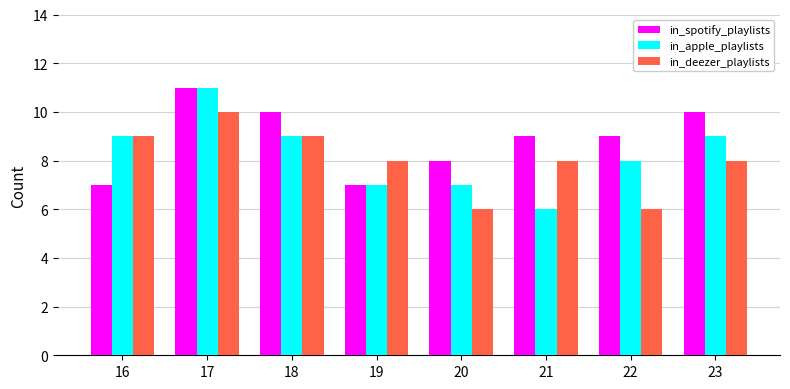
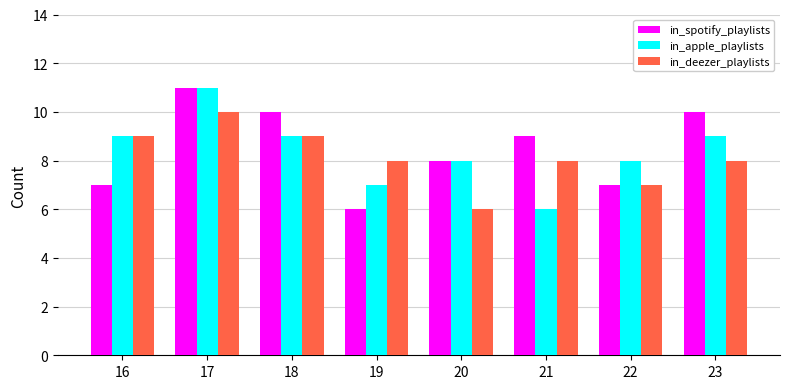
  {
    "in_spotify_playlists": {
      "16": 7,
      "17": 11,
      "18": 10,
-     "19": 7,
+     "19": 6,
      "20": 8,
      "21": 9,
-     "22": 9,
+     "22": 7,
      "23": 10
    },
    "in_apple_playlists": {
      "16": 9,
      "17": 11,
      "18": 9,
      "19": 7,
-     "20": 7,
+     "20": 8,
      "21": 6,
      "22": 8,
      "23": 9
    },
    "in_deezer_playlists": {
      "16": 9,
      "17": 10,
      "18": 9,
      "19": 8,
      "20": 6,
      "21": 8,
-     "22": 6,
+     "22": 7,
      "23": 8
    }
  }
